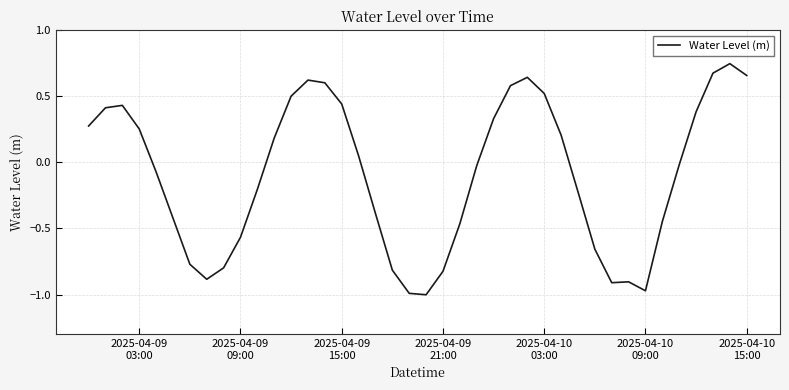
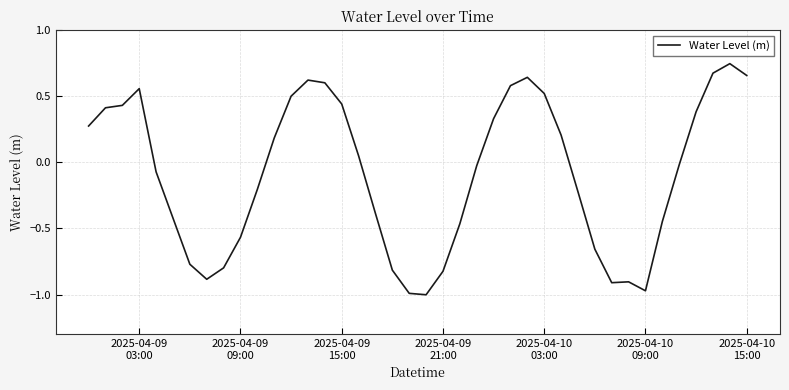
  {
-   "2025-04-09 03:00": 0.25,
+   "2025-04-09 03:00": 0.56,
    "2025-04-09 09:00": -0.57,
    "2025-04-09 15:00": 0.44,
    "2025-04-09 21:00": -0.82,
    "2025-04-10 03:00": 0.52,
    "2025-04-10 09:00": -0.97,
    "2025-04-10 15:00": 0.66
  }
